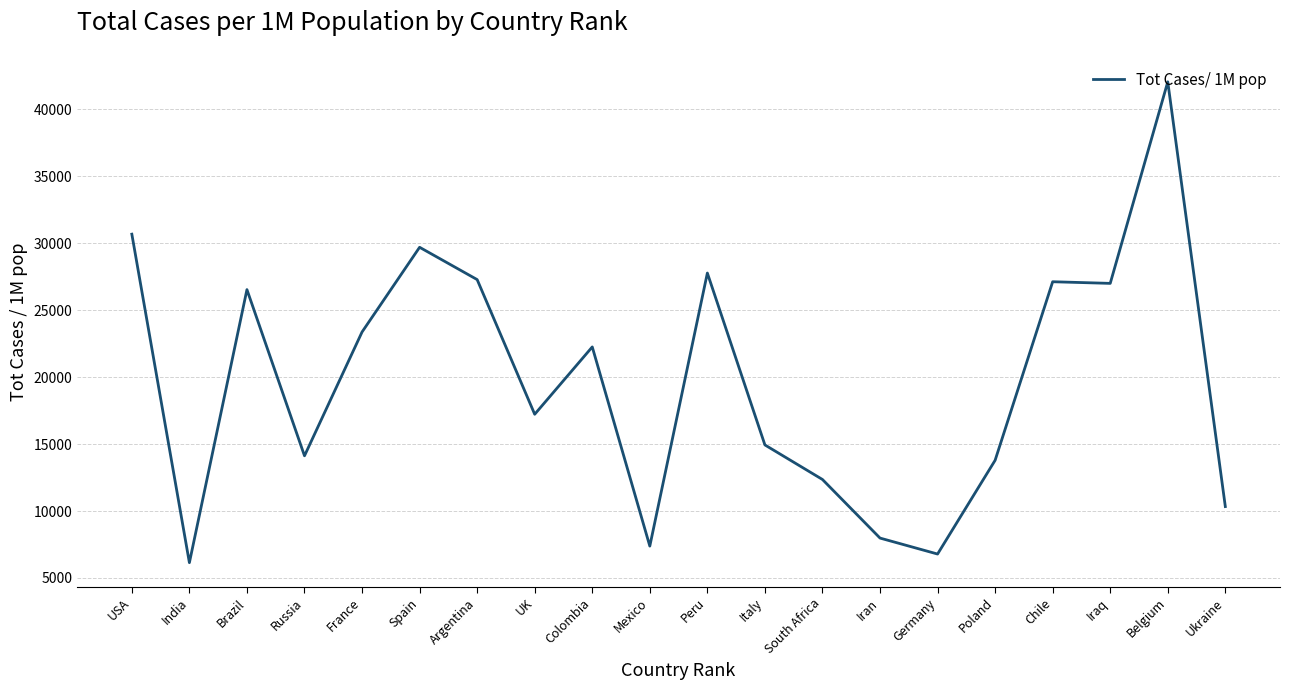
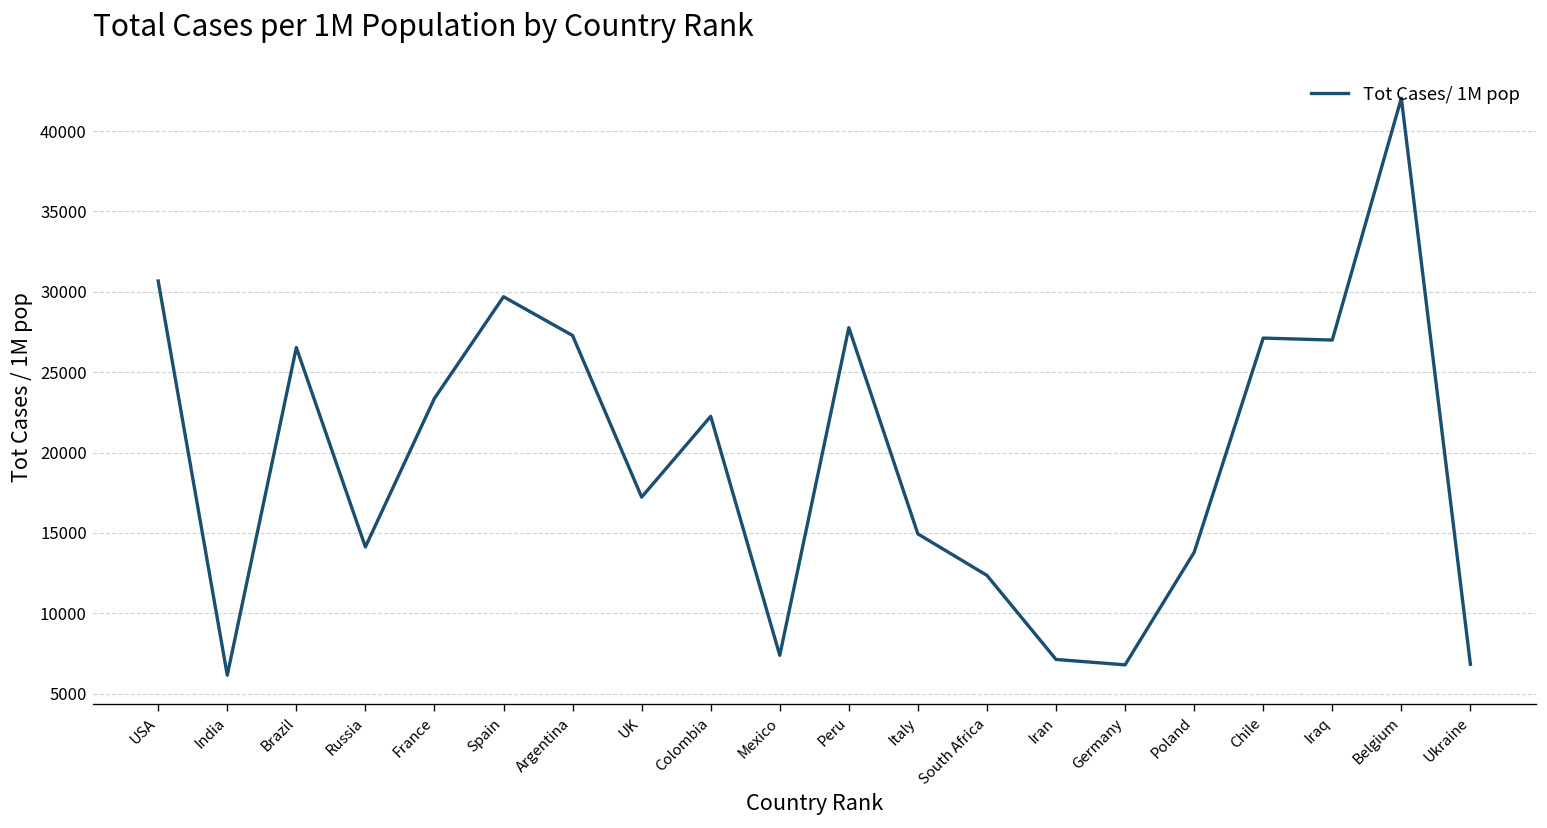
  {
    "USA": 30700,
    "India": 6100,
    "Brazil": 26500,
    "Russia": 14100,
    "France": 23400,
    "Spain": 29700,
    "Argentina": 27300,
    "UK": 17200,
    "Colombia": 22300,
    "Mexico": 7400,
    "Peru": 27800,
    "Italy": 14900,
    "South Africa": 12400,
-   "Iran": 8000,
+   "Iran": 7100,
    "Germany": 6800,
    "Poland": 13800,
    "Chile": 27100,
    "Iraq": 27000,
    "Belgium": 42000,
-   "Ukraine": 10300
+   "Ukraine": 6800
  }
